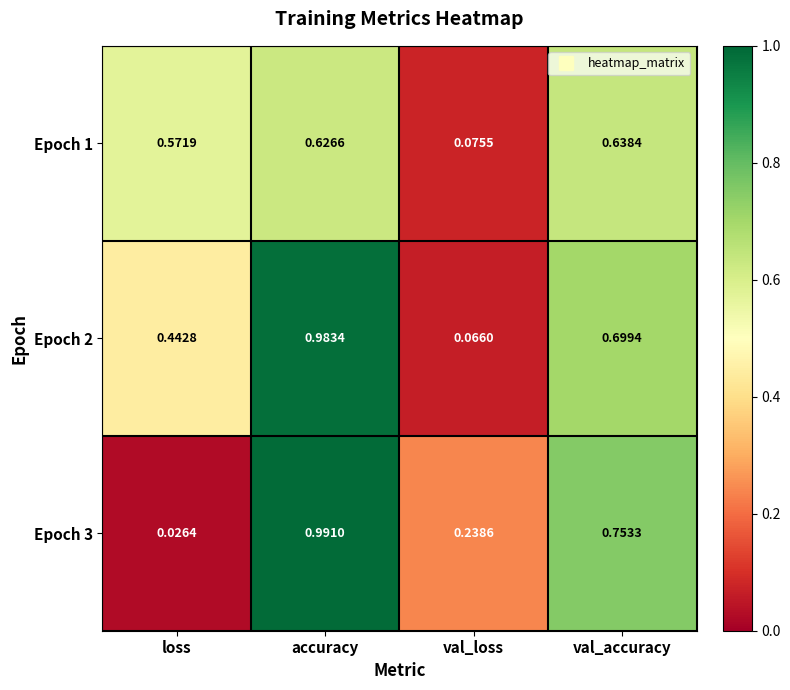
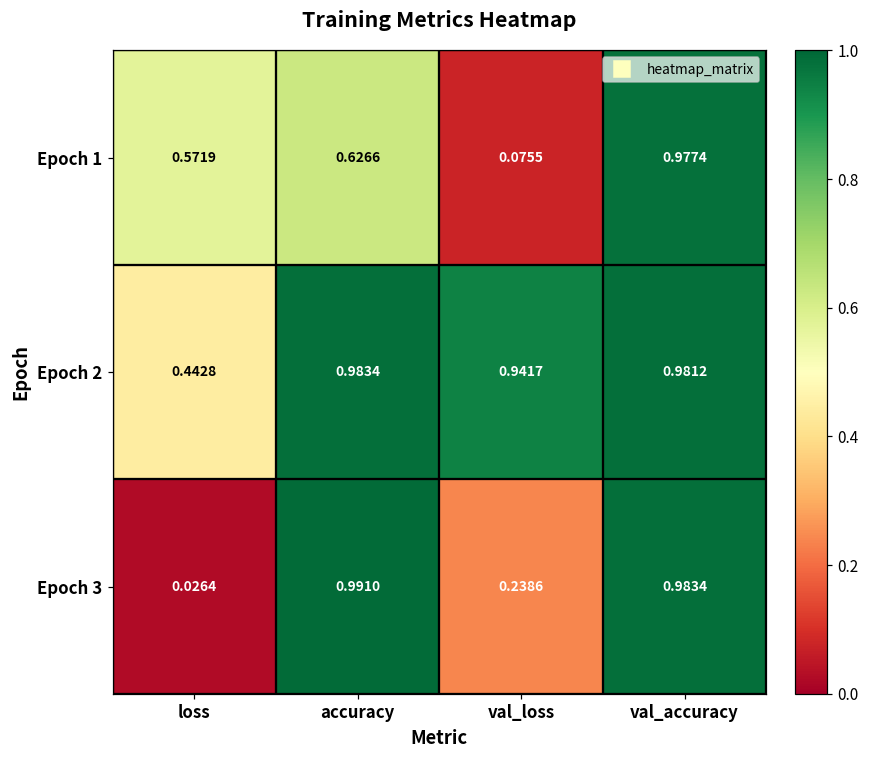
  {
    "Epoch 1": {
      "loss": 0.5719,
      "accuracy": 0.6266,
      "val_loss": 0.0755,
-     "val_accuracy": 0.6384
+     "val_accuracy": 0.9774
    },
    "Epoch 2": {
      "loss": 0.4428,
      "accuracy": 0.9834,
-     "val_loss": 0.0660,
-     "val_accuracy": 0.6994
+     "val_loss": 0.9417,
+     "val_accuracy": 0.9812
    },
    "Epoch 3": {
      "loss": 0.0264,
      "accuracy": 0.9910,
      "val_loss": 0.2386,
-     "val_accuracy": 0.7533
+     "val_accuracy": 0.9834
    }
  }
